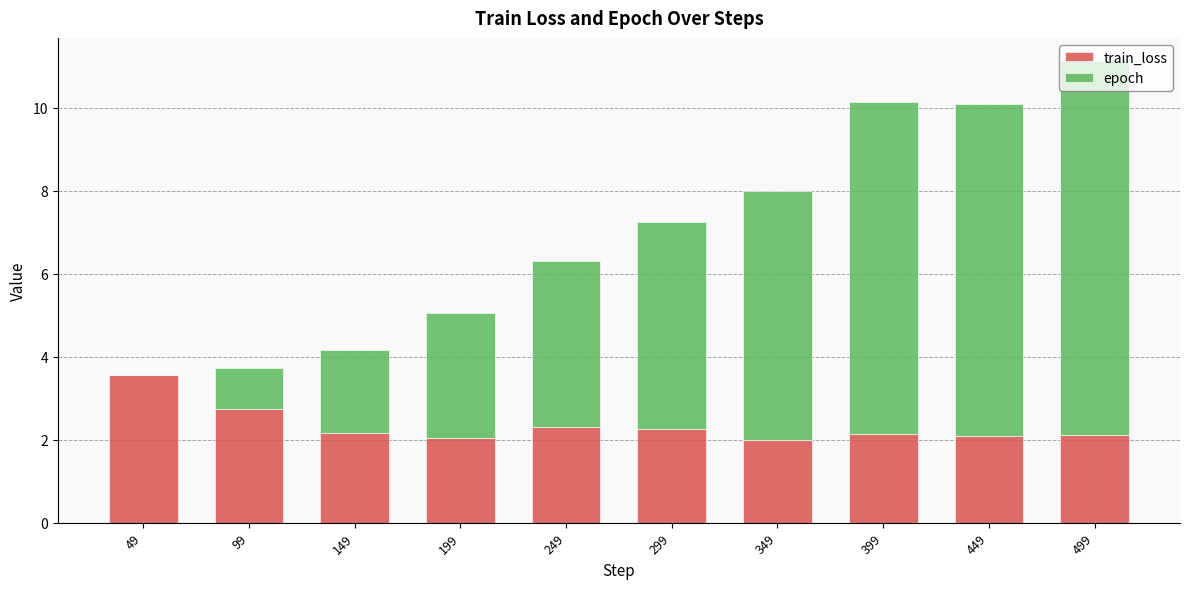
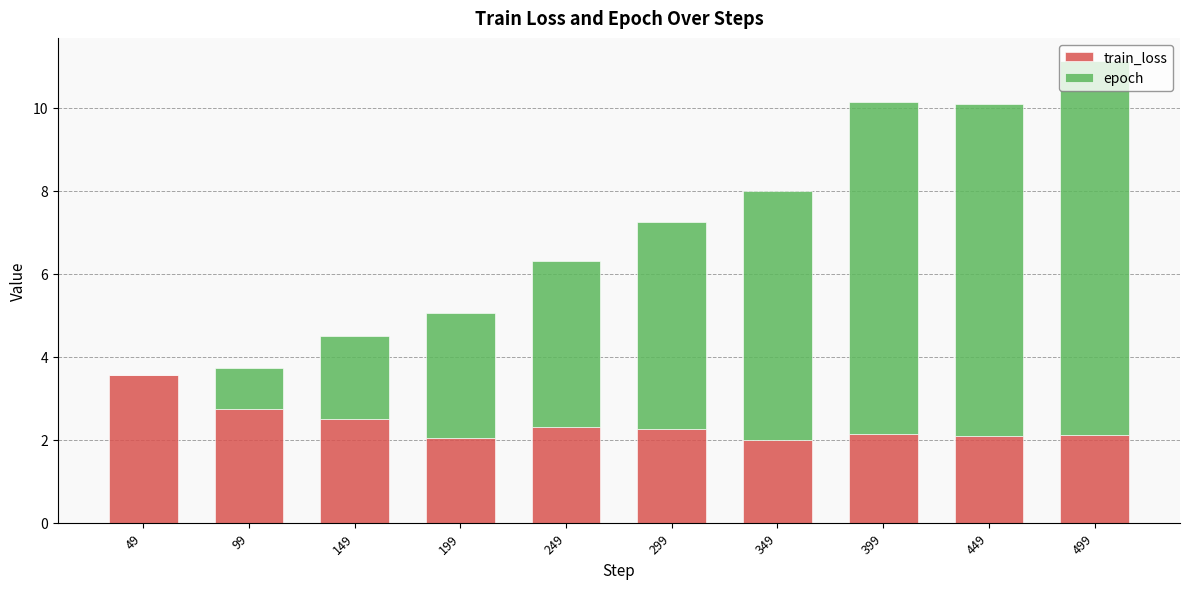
  {
    "train_loss": {
      "49": 3.6,
      "99": 2.7,
-     "149": 2.2,
+     "149": 2.5,
      "199": 2.0,
      "249": 2.3,
      "299": 2.3,
      "349": 2.0,
      "399": 2.1,
      "449": 2.1,
      "499": 2.1
    },
    "epoch": {
      "49": 0.0,
      "99": 1.0,
      "149": 2.0,
      "199": 3.0,
      "249": 4.0,
      "299": 5.0,
      "349": 6.0,
      "399": 8.0,
      "449": 8.0
    }
  }
